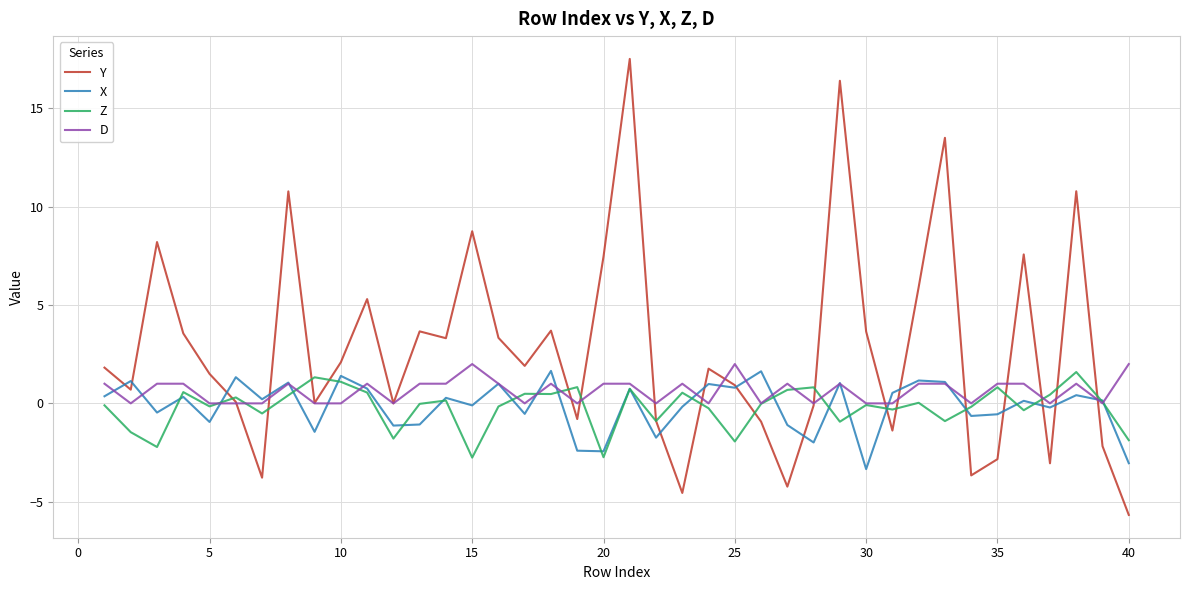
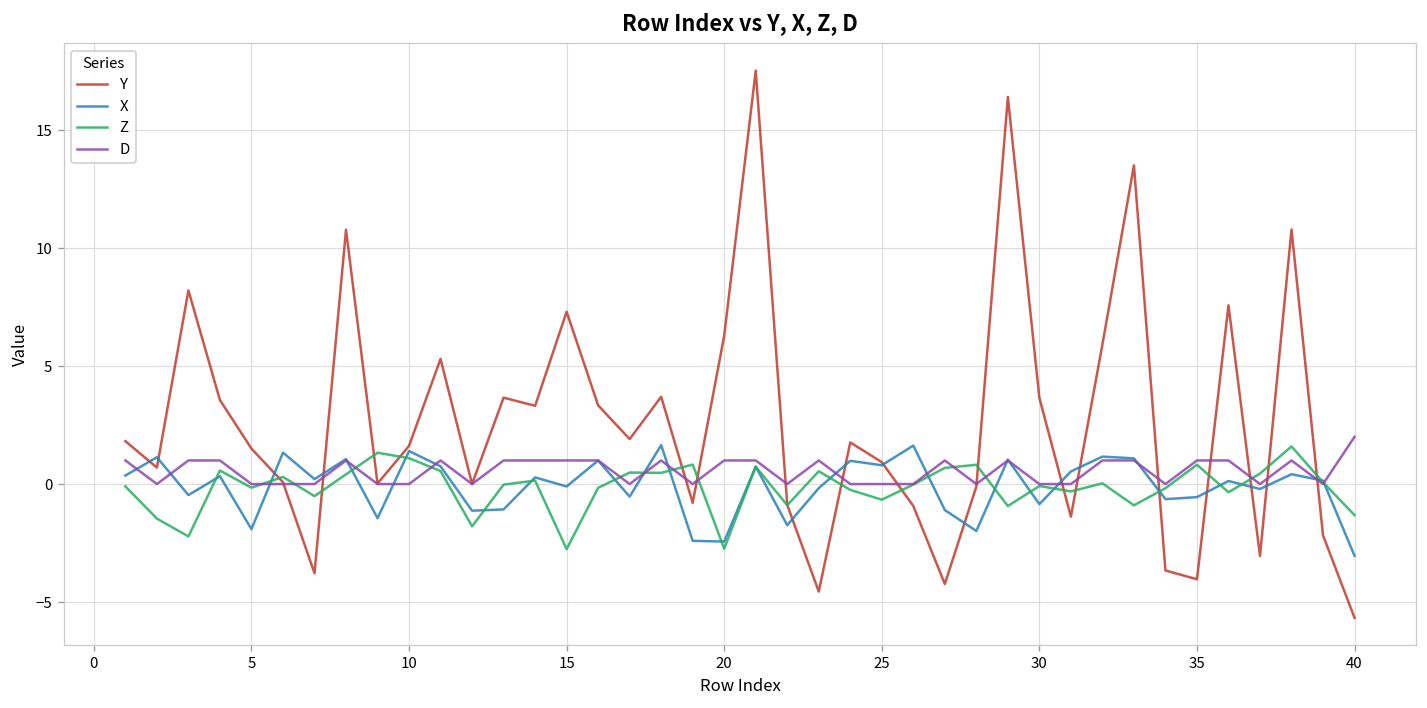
  {
    "Y": {
      "5": 1.5,
-     "10": 2.1,
-     "15": 8.8,
-     "20": 7.5,
+     "10": 1.6,
+     "15": 7.3,
+     "20": 6.3,
      "30": 3.7,
-     "35": -2.8,
+     "35": -4.0,
      "40": -5.7
    },
    "X": {
-     "5": -0.9,
+     "5": -1.9,
      "10": 1.4,
      "15": -0.1,
      "20": -2.4,
-     "30": -3.3,
+     "30": -0.9,
      "35": -0.6,
      "40": -3.0
    },
    "Z": {
      "5": -0.2,
      "10": 1.1,
      "15": -2.8,
      "20": -2.7,
-     "25": -1.9,
+     "25": -0.7,
      "35": 0.8,
-     "40": -1.9
+     "40": -1.3
    },
    "D": {
      "5": 0,
      "10": 0,
-     "15": 2,
+     "15": 1,
      "20": 1,
-     "25": 2,
+     "25": 0,
      "35": 1,
      "40": 2
    }
  }
